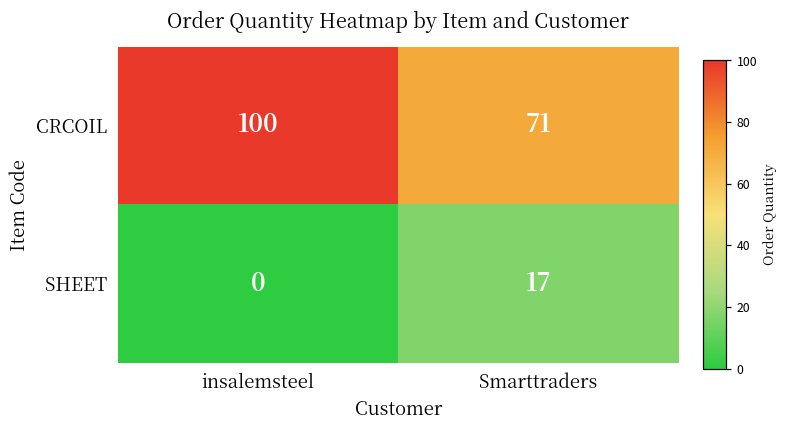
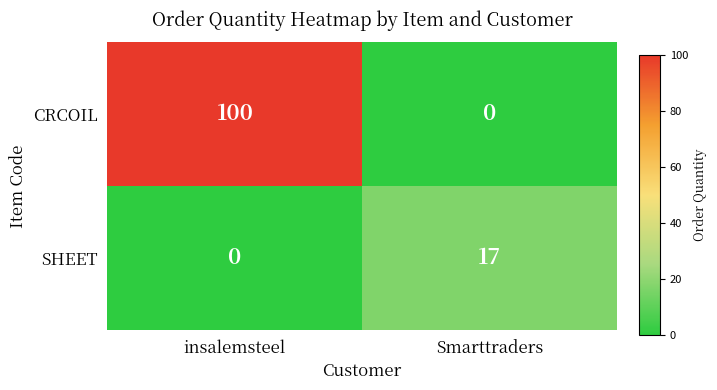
  {
    "CRCOIL": {
      "insalemsteel": 100,
-     "Smarttraders": 71
+     "Smarttraders": 0
    },
    "SHEET": {
      "insalemsteel": 0,
      "Smarttraders": 17
    }
  }
